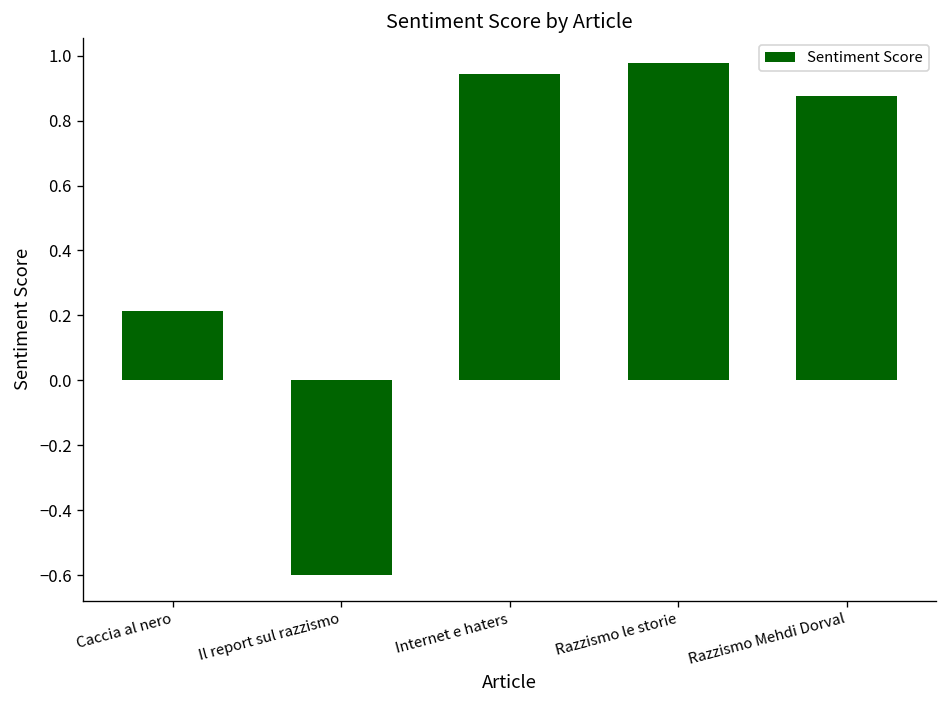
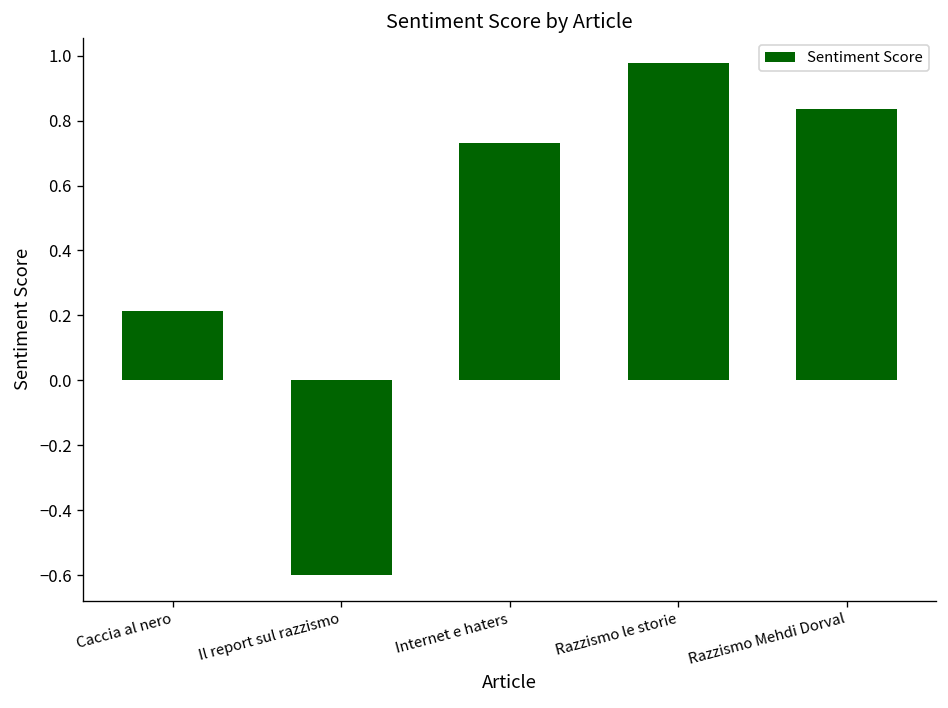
  {
    "Caccia al nero": 0.21,
    "Il report sul razzismo": -0.60,
-   "Internet e haters": 0.94,
+   "Internet e haters": 0.73,
    "Razzismo le storie": 0.98,
-   "Razzismo Mehdi Dorval": 0.88
+   "Razzismo Mehdi Dorval": 0.84
  }
